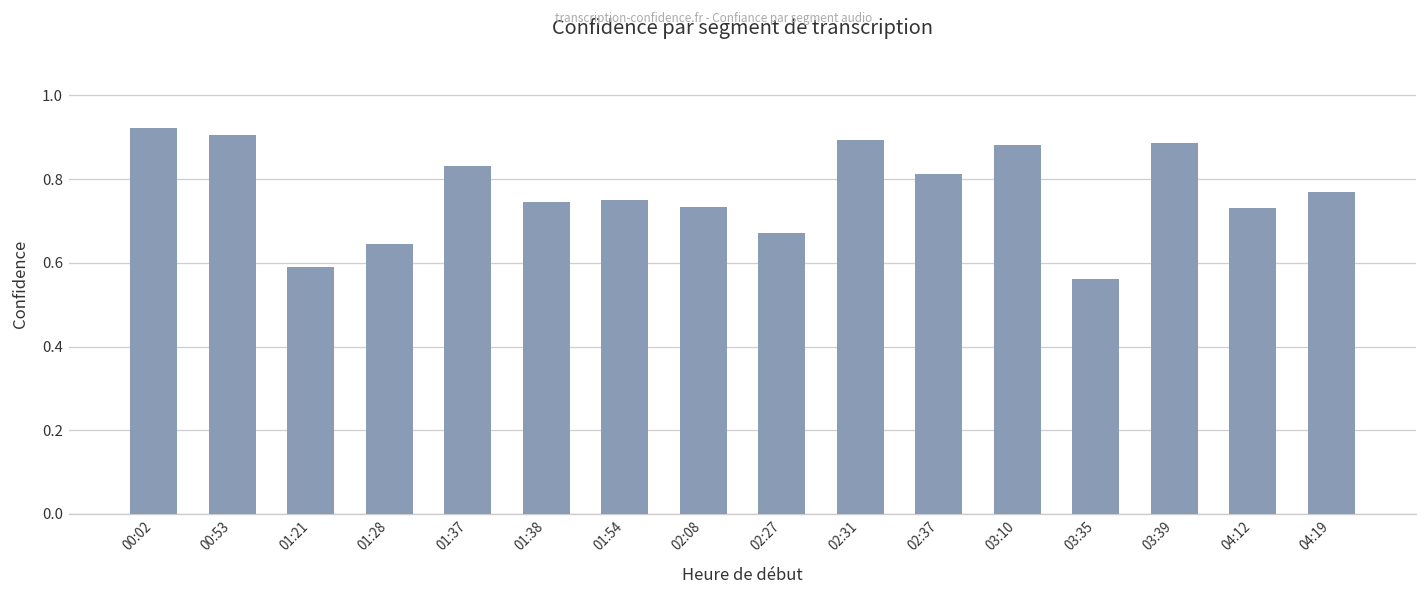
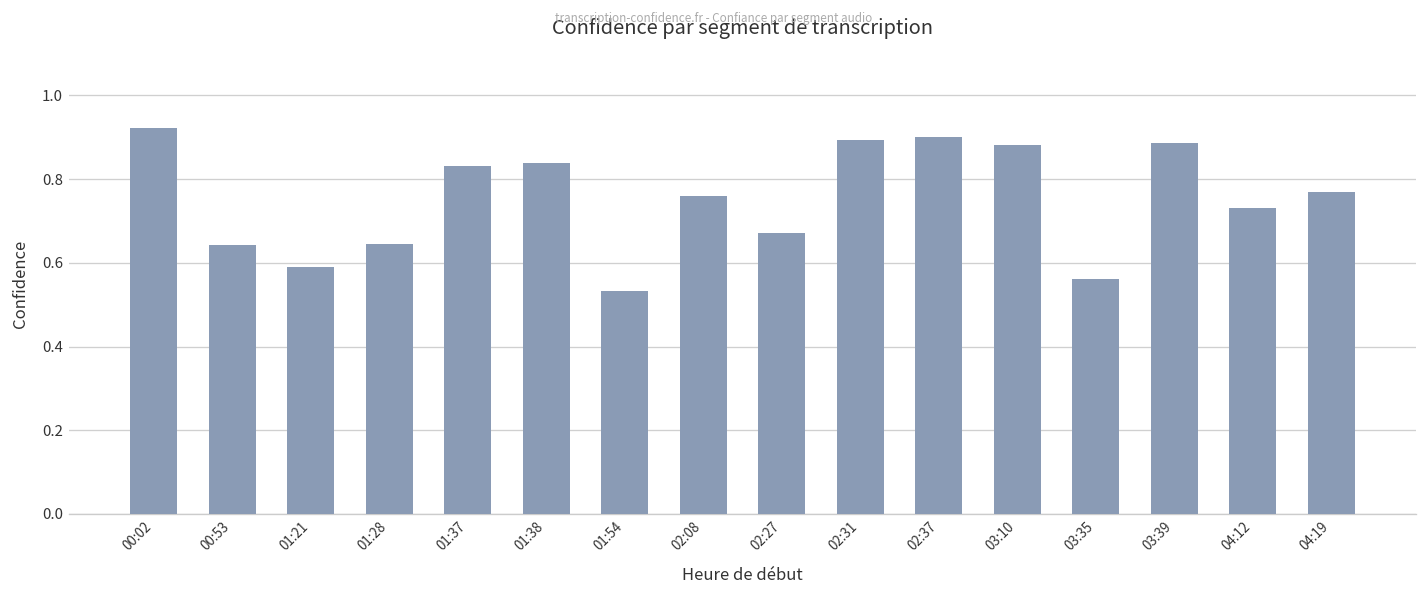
  {
    "00:02": 0.92,
-   "00:53": 0.90,
+   "00:53": 0.64,
    "01:21": 0.59,
    "01:28": 0.65,
    "01:37": 0.83,
-   "01:38": 0.75,
-   "01:54": 0.75,
-   "02:08": 0.73,
+   "01:38": 0.84,
+   "01:54": 0.53,
+   "02:08": 0.76,
    "02:27": 0.67,
    "02:31": 0.89,
-   "02:37": 0.81,
+   "02:37": 0.90,
    "03:10": 0.88,
    "03:35": 0.56,
    "03:39": 0.89,
    "04:12": 0.73,
    "04:19": 0.77
  }
